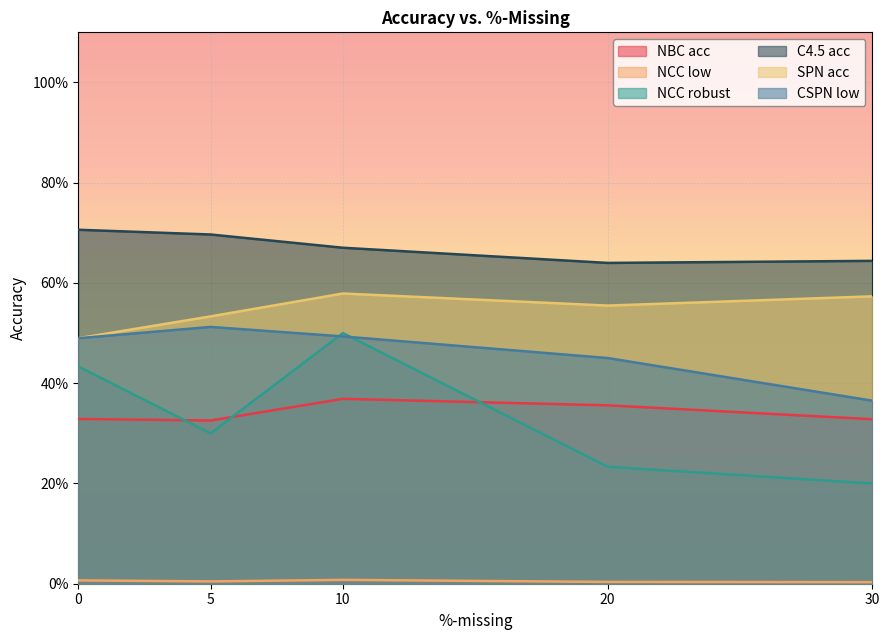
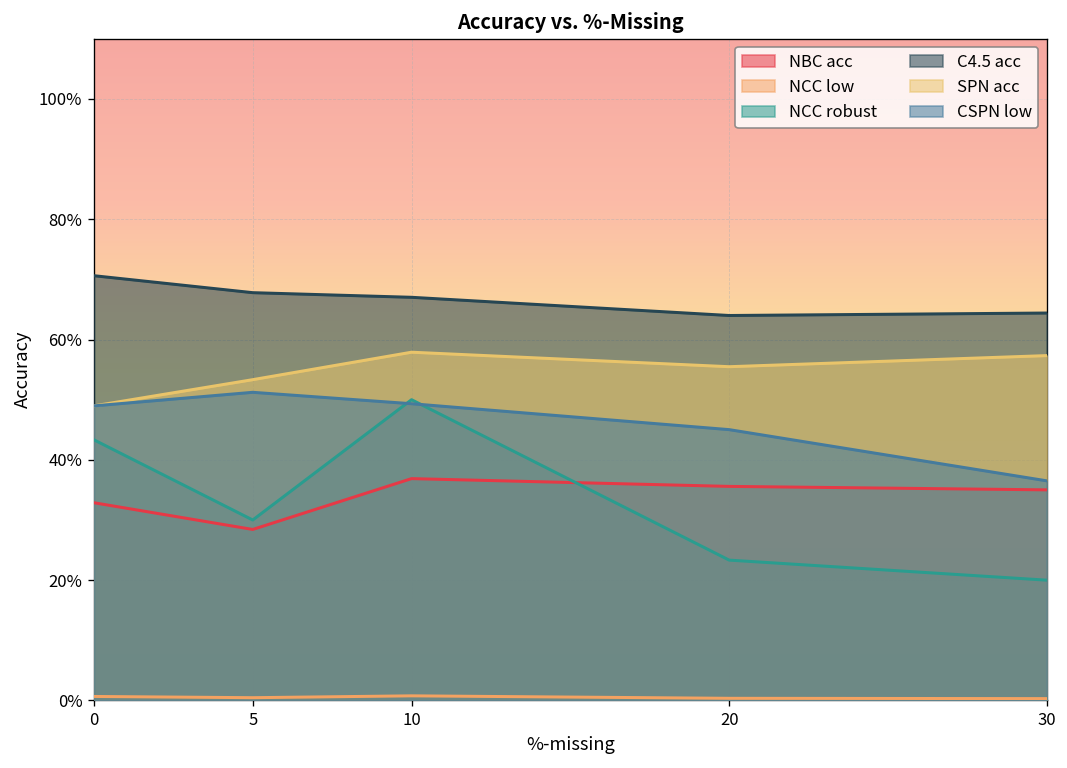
  {
    "NBC acc": {
      "0": "33%",
-     "5": "33%",
+     "5": "28%",
      "10": "37%",
      "20": "36%",
-     "30": "33%"
+     "30": "35%"
    },
    "C4.5 acc": {
      "0": "71%",
-     "5": "70%",
+     "5": "68%",
      "10": "67%",
      "20": "64%",
      "30": "64%"
    }
  }
